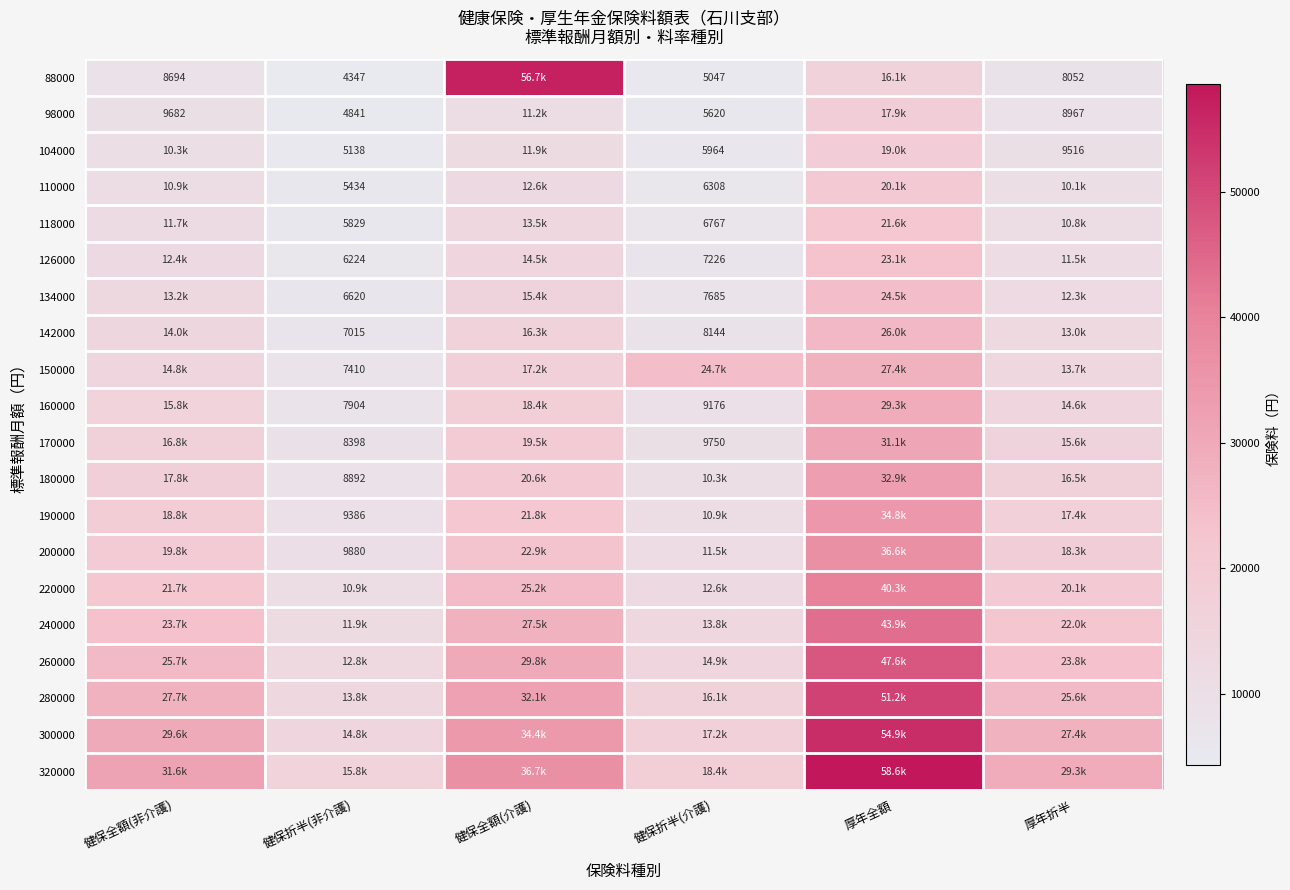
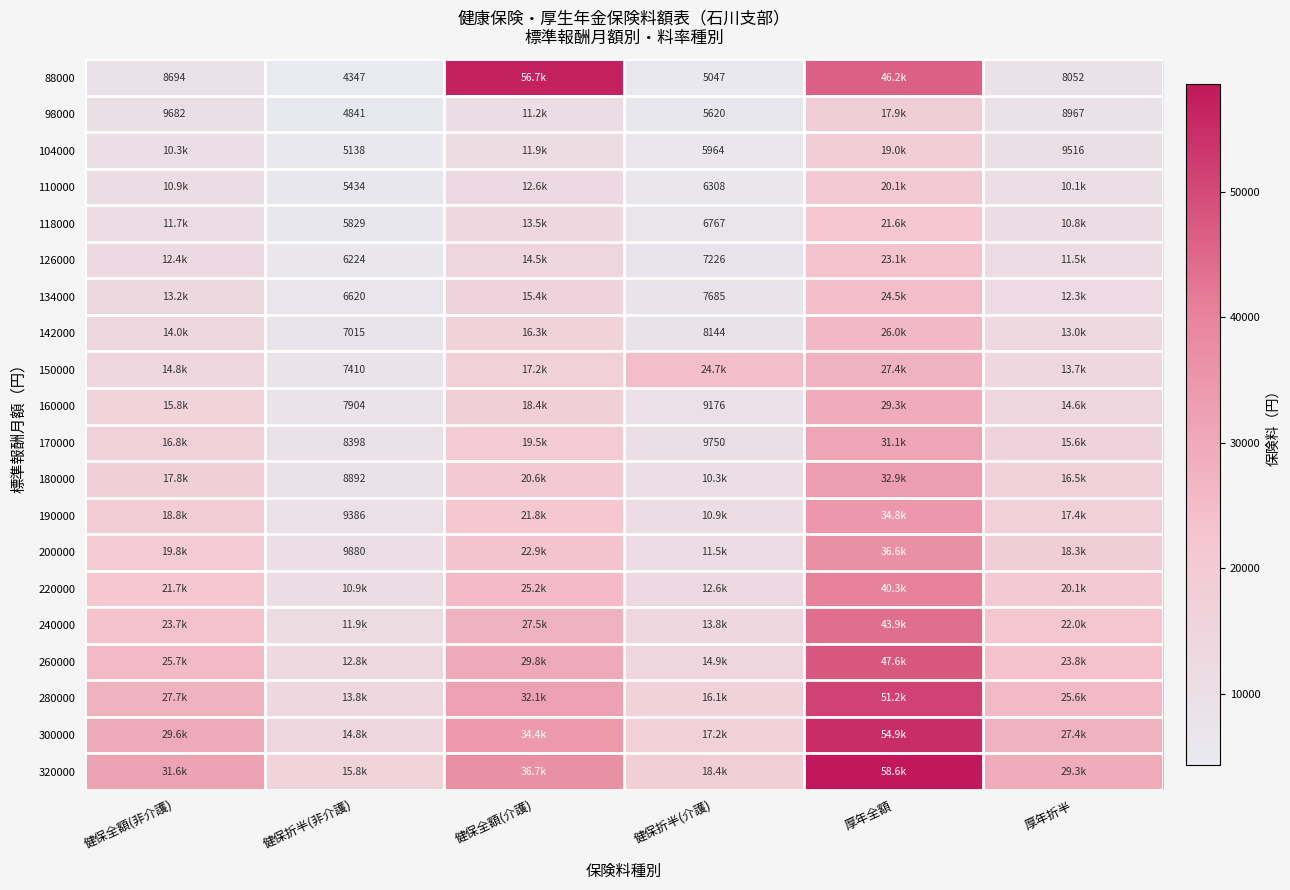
  {
    "88000": {
      "健保全額(非介護)": "8694",
      "健保折半(非介護)": "4347",
      "健保全額(介護)": "56.7k",
      "健保折半(介護)": "5047",
-     "厚年全額": "16.1k",
+     "厚年全額": "46.2k",
      "厚年折半": "8052"
    },
    "98000": {
      "健保全額(非介護)": "9682",
      "健保折半(非介護)": "4841",
      "健保全額(介護)": "11.2k",
      "健保折半(介護)": "5620",
      "厚年全額": "17.9k",
      "厚年折半": "8967"
    },
    "104000": {
      "健保全額(非介護)": "10.3k",
      "健保折半(非介護)": "5138",
      "健保全額(介護)": "11.9k",
      "健保折半(介護)": "5964",
      "厚年全額": "19.0k",
      "厚年折半": "9516"
    },
    "110000": {
      "健保全額(非介護)": "10.9k",
      "健保折半(非介護)": "5434",
      "健保全額(介護)": "12.6k",
      "健保折半(介護)": "6308",
      "厚年全額": "20.1k",
      "厚年折半": "10.1k"
    },
    "118000": {
      "健保全額(非介護)": "11.7k",
      "健保折半(非介護)": "5829",
      "健保全額(介護)": "13.5k",
      "健保折半(介護)": "6767",
      "厚年全額": "21.6k",
      "厚年折半": "10.8k"
    },
    "126000": {
      "健保全額(非介護)": "12.4k",
      "健保折半(非介護)": "6224",
      "健保全額(介護)": "14.5k",
      "健保折半(介護)": "7226",
      "厚年全額": "23.1k",
      "厚年折半": "11.5k"
    },
    "134000": {
      "健保全額(非介護)": "13.2k",
      "健保折半(非介護)": "6620",
      "健保全額(介護)": "15.4k",
      "健保折半(介護)": "7685",
      "厚年全額": "24.5k",
      "厚年折半": "12.3k"
    },
    "142000": {
      "健保全額(非介護)": "14.0k",
      "健保折半(非介護)": "7015",
      "健保全額(介護)": "16.3k",
      "健保折半(介護)": "8144",
      "厚年全額": "26.0k",
      "厚年折半": "13.0k"
    },
    "150000": {
      "健保全額(非介護)": "14.8k",
      "健保折半(非介護)": "7410",
      "健保全額(介護)": "17.2k",
      "健保折半(介護)": "24.7k",
      "厚年全額": "27.4k",
      "厚年折半": "13.7k"
    },
    "160000": {
      "健保全額(非介護)": "15.8k",
      "健保折半(非介護)": "7904",
      "健保全額(介護)": "18.4k",
      "健保折半(介護)": "9176",
      "厚年全額": "29.3k",
      "厚年折半": "14.6k"
    },
    "170000": {
      "健保全額(非介護)": "16.8k",
      "健保折半(非介護)": "8398",
      "健保全額(介護)": "19.5k",
      "健保折半(介護)": "9750",
      "厚年全額": "31.1k",
      "厚年折半": "15.6k"
    },
    "180000": {
      "健保全額(非介護)": "17.8k",
      "健保折半(非介護)": "8892",
      "健保全額(介護)": "20.6k",
      "健保折半(介護)": "10.3k",
      "厚年全額": "32.9k",
      "厚年折半": "16.5k"
    },
    "190000": {
      "健保全額(非介護)": "18.8k",
      "健保折半(非介護)": "9386",
      "健保全額(介護)": "21.8k",
      "健保折半(介護)": "10.9k",
      "厚年全額": "34.8k",
      "厚年折半": "17.4k"
    },
    "200000": {
      "健保全額(非介護)": "19.8k",
      "健保折半(非介護)": "9880",
      "健保全額(介護)": "22.9k",
      "健保折半(介護)": "11.5k",
      "厚年全額": "36.6k",
      "厚年折半": "18.3k"
    },
    "220000": {
      "健保全額(非介護)": "21.7k",
      "健保折半(非介護)": "10.9k",
      "健保全額(介護)": "25.2k",
      "健保折半(介護)": "12.6k",
      "厚年全額": "40.3k",
      "厚年折半": "20.1k"
    },
    "240000": {
      "健保全額(非介護)": "23.7k",
      "健保折半(非介護)": "11.9k",
      "健保全額(介護)": "27.5k",
      "健保折半(介護)": "13.8k",
      "厚年全額": "43.9k",
      "厚年折半": "22.0k"
    },
    "260000": {
      "健保全額(非介護)": "25.7k",
      "健保折半(非介護)": "12.8k",
      "健保全額(介護)": "29.8k",
      "健保折半(介護)": "14.9k",
      "厚年全額": "47.6k",
      "厚年折半": "23.8k"
    },
    "280000": {
      "健保全額(非介護)": "27.7k",
      "健保折半(非介護)": "13.8k",
      "健保全額(介護)": "32.1k",
      "健保折半(介護)": "16.1k",
      "厚年全額": "51.2k",
      "厚年折半": "25.6k"
    },
    "300000": {
      "健保全額(非介護)": "29.6k",
      "健保折半(非介護)": "14.8k",
      "健保全額(介護)": "34.4k",
      "健保折半(介護)": "17.2k",
      "厚年全額": "54.9k",
      "厚年折半": "27.4k"
    },
    "320000": {
      "健保全額(非介護)": "31.6k",
      "健保折半(非介護)": "15.8k",
      "健保全額(介護)": "36.7k",
      "健保折半(介護)": "18.4k",
      "厚年全額": "58.6k",
      "厚年折半": "29.3k"
    }
  }
